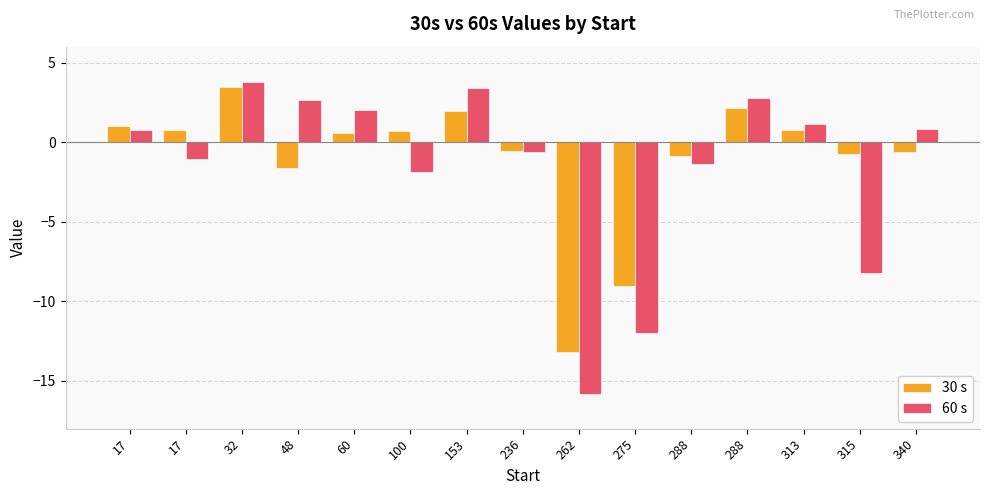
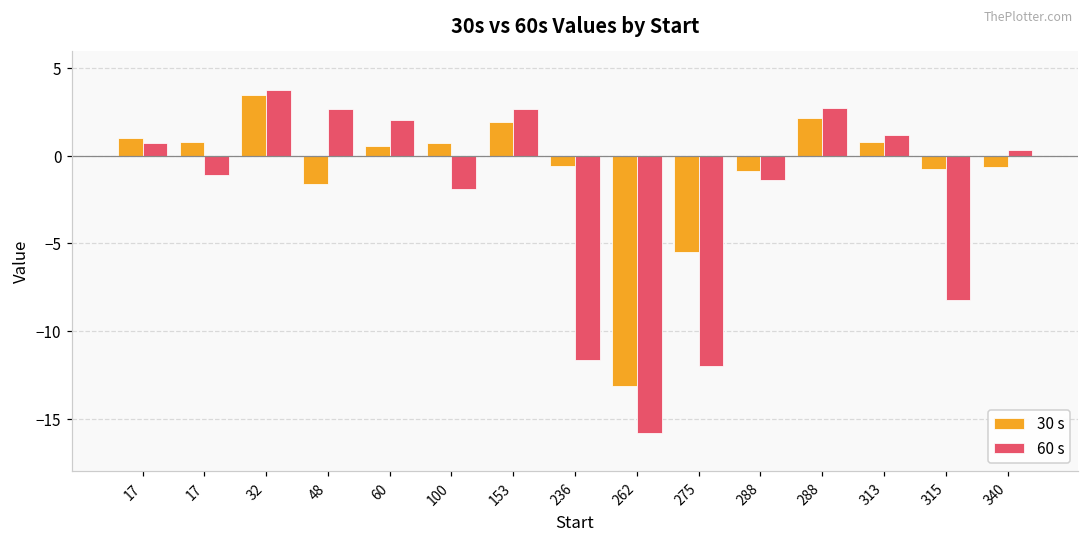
  {
    "30 s": {
      "32": 3.5,
      "48": -1.6,
      "60": 0.6,
      "100": 0.7,
      "153": 1.9,
      "236": -0.6,
      "262": -13.2,
-     "275": -9.1,
+     "275": -5.5,
      "313": 0.8,
      "315": -0.7,
      "340": -0.6
    },
    "60 s": {
      "32": 3.8,
      "48": 2.7,
      "60": 2.0,
      "100": -1.9,
-     "153": 3.4,
-     "236": -0.6,
+     "153": 2.7,
+     "236": -11.7,
      "262": -15.8,
      "275": -12.0,
      "313": 1.2,
      "315": -8.2,
-     "340": 0.9
+     "340": 0.3
    }
  }
